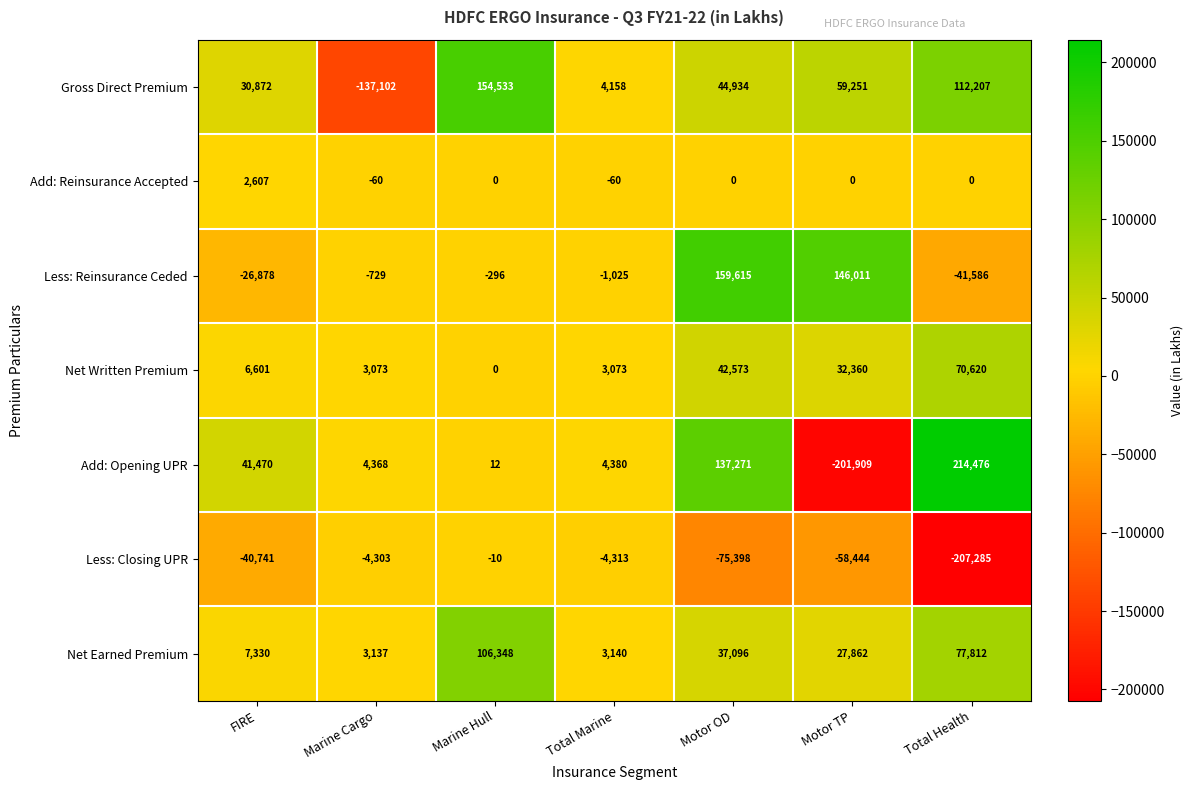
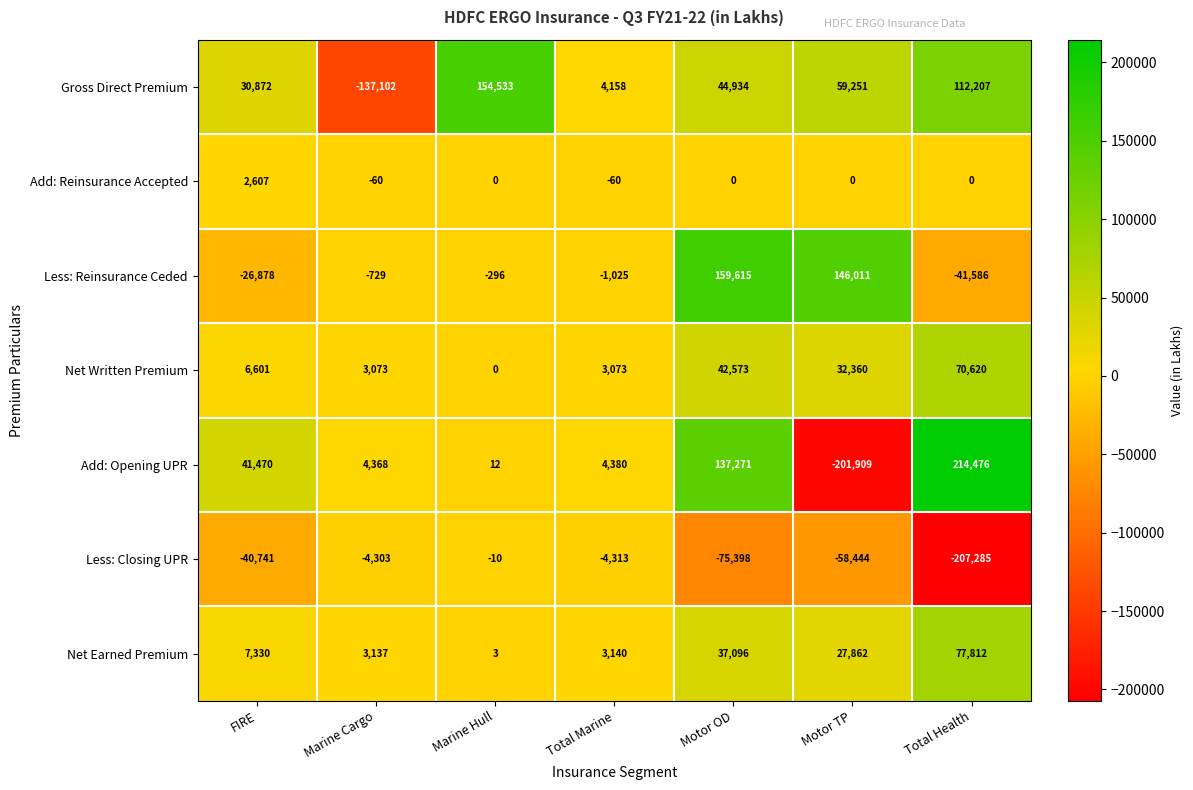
  {
    "Gross Direct Premium": {
      "FIRE": "30,872",
      "Marine Cargo": "-137,102",
      "Marine Hull": "154,533",
      "Total Marine": "4,158",
      "Motor OD": "44,934",
      "Motor TP": "59,251",
      "Total Health": "112,207"
    },
    "Add: Reinsurance Accepted": {
      "FIRE": "2,607",
      "Marine Cargo": "-60",
      "Marine Hull": "0",
      "Total Marine": "-60",
      "Motor OD": "0",
      "Motor TP": "0",
      "Total Health": "0"
    },
    "Less: Reinsurance Ceded": {
      "FIRE": "-26,878",
      "Marine Cargo": "-729",
      "Marine Hull": "-296",
      "Total Marine": "-1,025",
      "Motor OD": "159,615",
      "Motor TP": "146,011",
      "Total Health": "-41,586"
    },
    "Net Written Premium": {
      "FIRE": "6,601",
      "Marine Cargo": "3,073",
      "Marine Hull": "0",
      "Total Marine": "3,073",
      "Motor OD": "42,573",
      "Motor TP": "32,360",
      "Total Health": "70,620"
    },
    "Add: Opening UPR": {
      "FIRE": "41,470",
      "Marine Cargo": "4,368",
      "Marine Hull": "12",
      "Total Marine": "4,380",
      "Motor OD": "137,271",
      "Motor TP": "-201,909",
      "Total Health": "214,476"
    },
    "Less: Closing UPR": {
      "FIRE": "-40,741",
      "Marine Cargo": "-4,303",
      "Marine Hull": "-10",
      "Total Marine": "-4,313",
      "Motor OD": "-75,398",
      "Motor TP": "-58,444",
      "Total Health": "-207,285"
    },
    "Net Earned Premium": {
      "FIRE": "7,330",
      "Marine Cargo": "3,137",
-     "Marine Hull": "106,348",
+     "Marine Hull": "3",
      "Total Marine": "3,140",
      "Motor OD": "37,096",
      "Motor TP": "27,862",
      "Total Health": "77,812"
    }
  }
